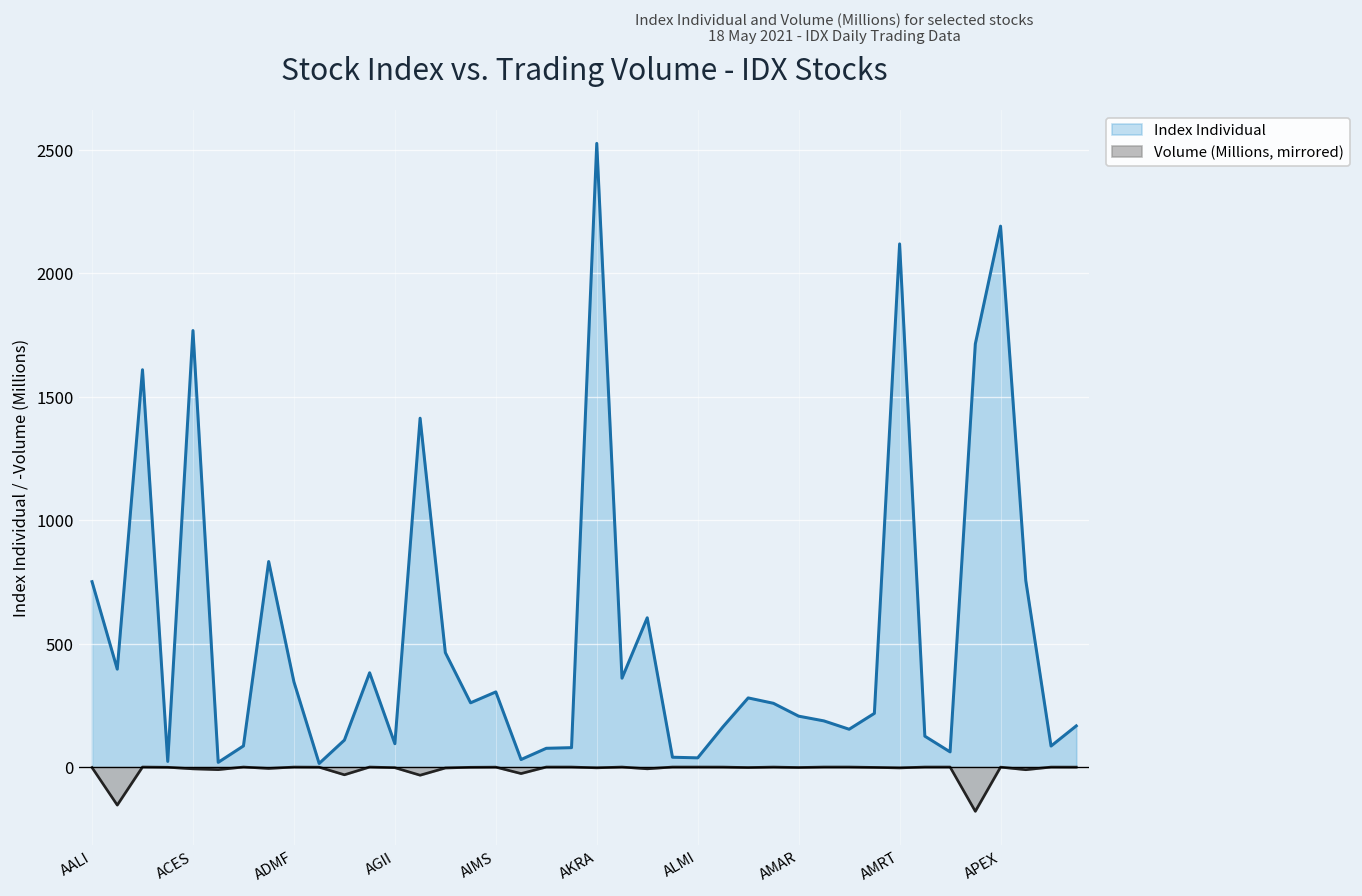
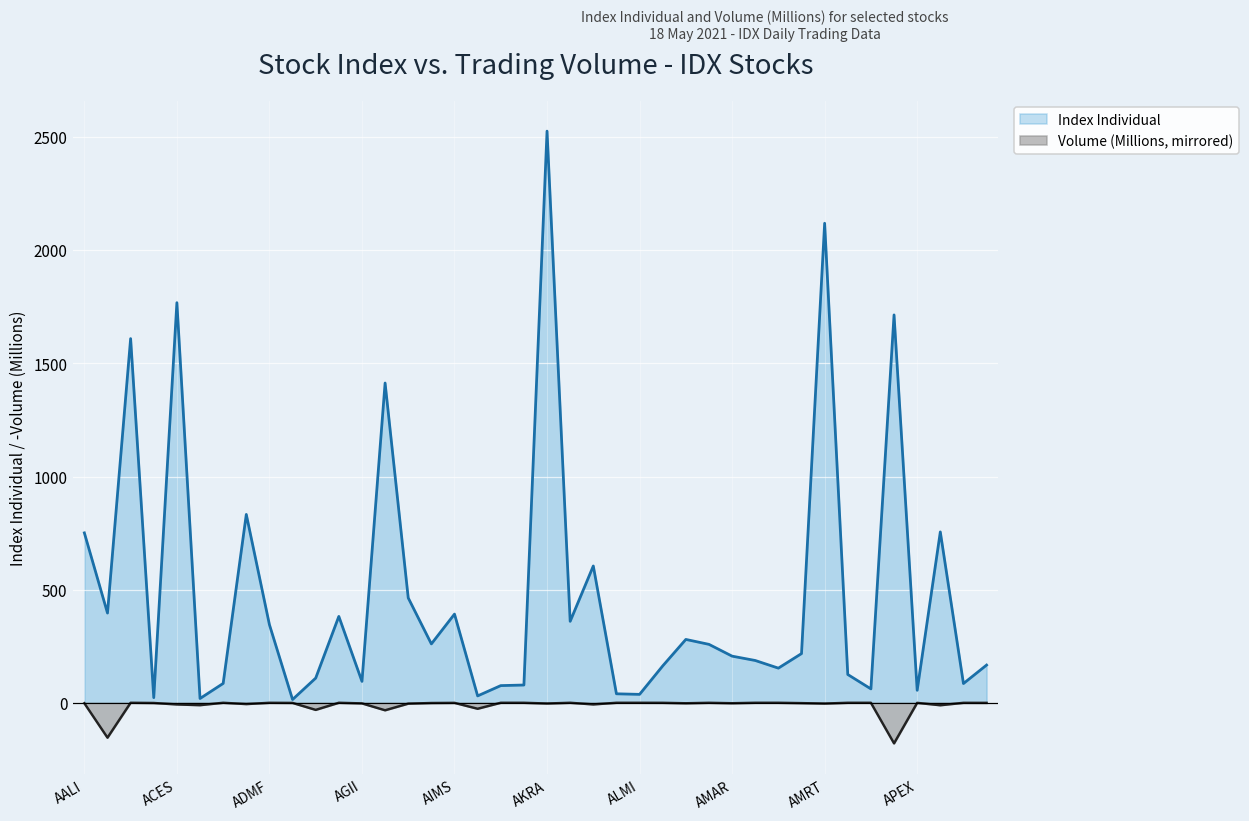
  {
    "Index Individual": {
      "AALI": 750,
      "ACES": 1770,
      "ADMF": 350,
      "AGII": 90,
-     "AIMS": 300,
+     "AIMS": 390,
      "AKRA": 2530,
      "ALMI": 40,
      "AMAR": 210,
      "AMRT": 2120,
-     "APEX": 2190
+     "APEX": 60
    }
  }
